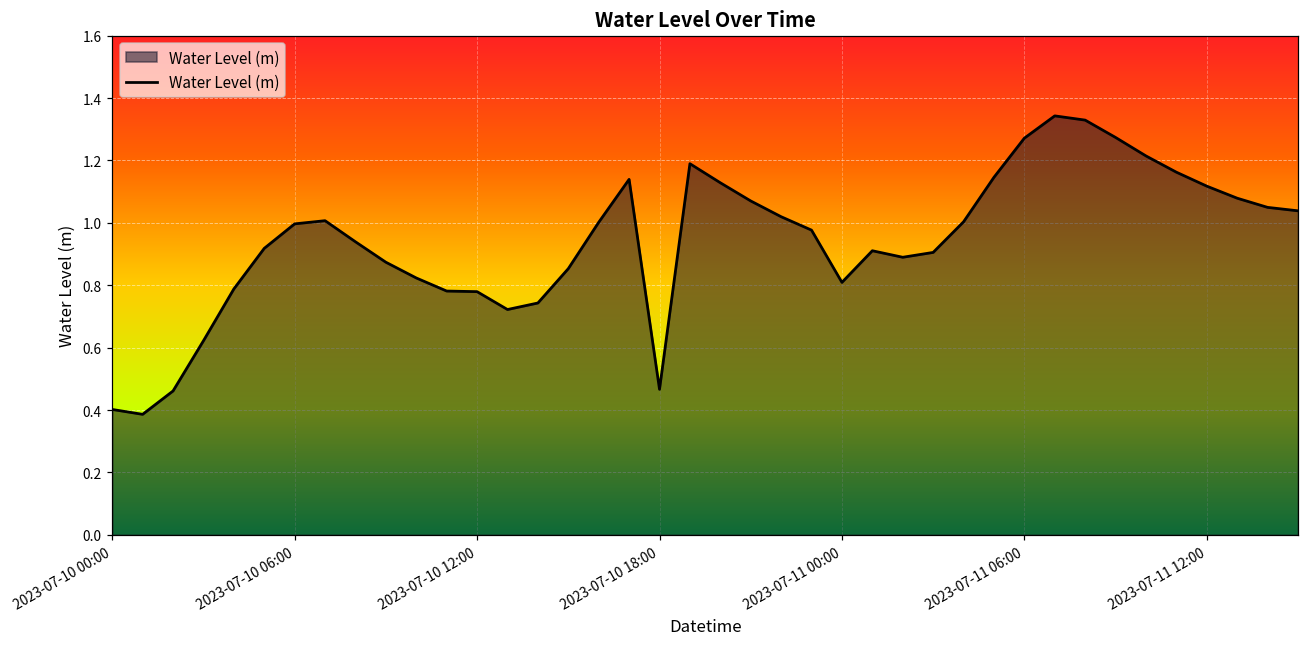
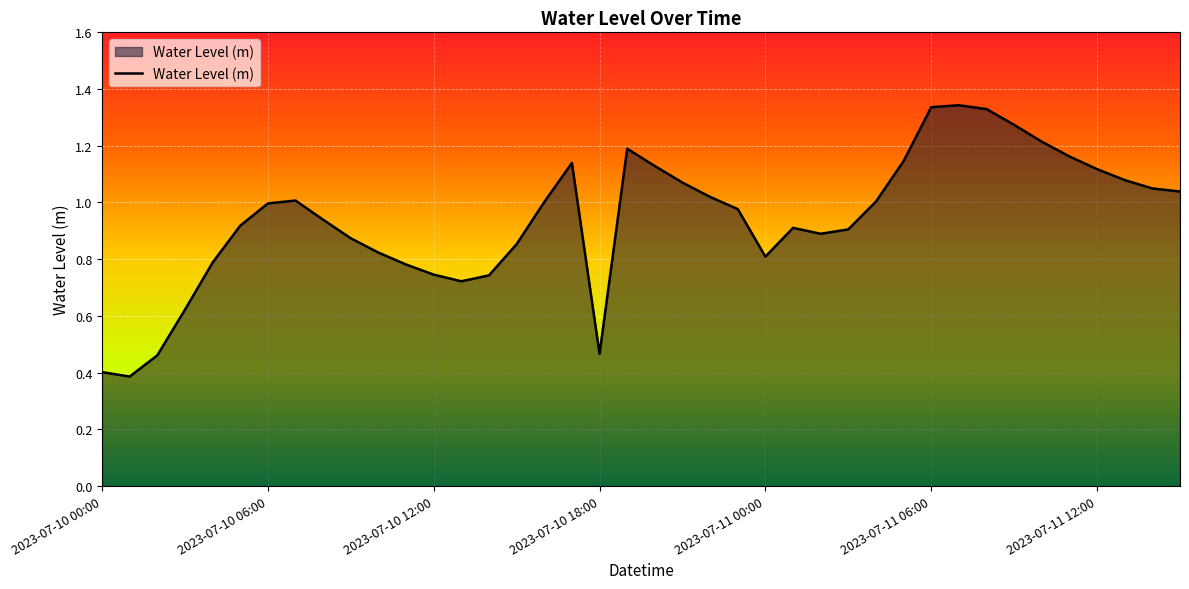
  {
    "2023-07-10 00:00": 0.40,
    "2023-07-10 06:00": 1.00,
-   "2023-07-10 12:00": 0.78,
+   "2023-07-10 12:00": 0.75,
    "2023-07-10 18:00": 0.47,
    "2023-07-11 00:00": 0.81,
-   "2023-07-11 06:00": 1.27,
+   "2023-07-11 06:00": 1.34,
    "2023-07-11 12:00": 1.12
  }
